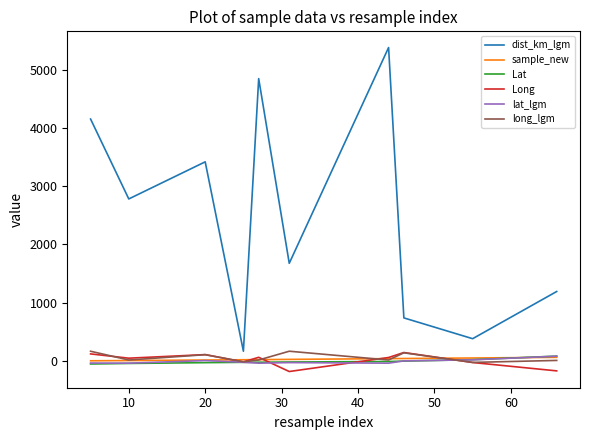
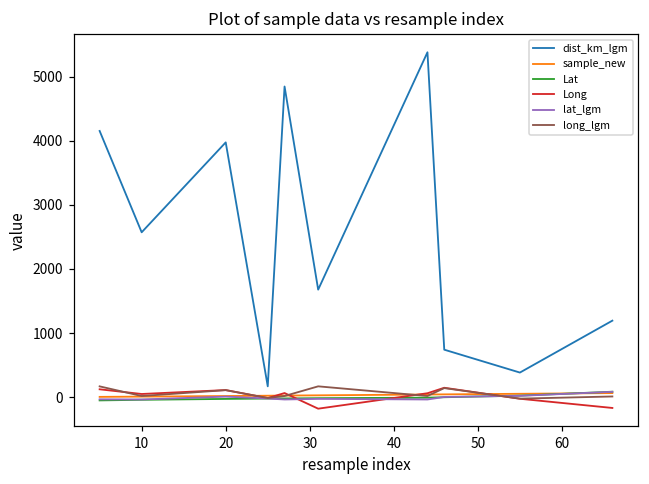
  {
    "dist_km_lgm": {
-     "10": 2800,
-     "20": 3400
+     "10": 2600,
+     "20": 4000
    }
  }
